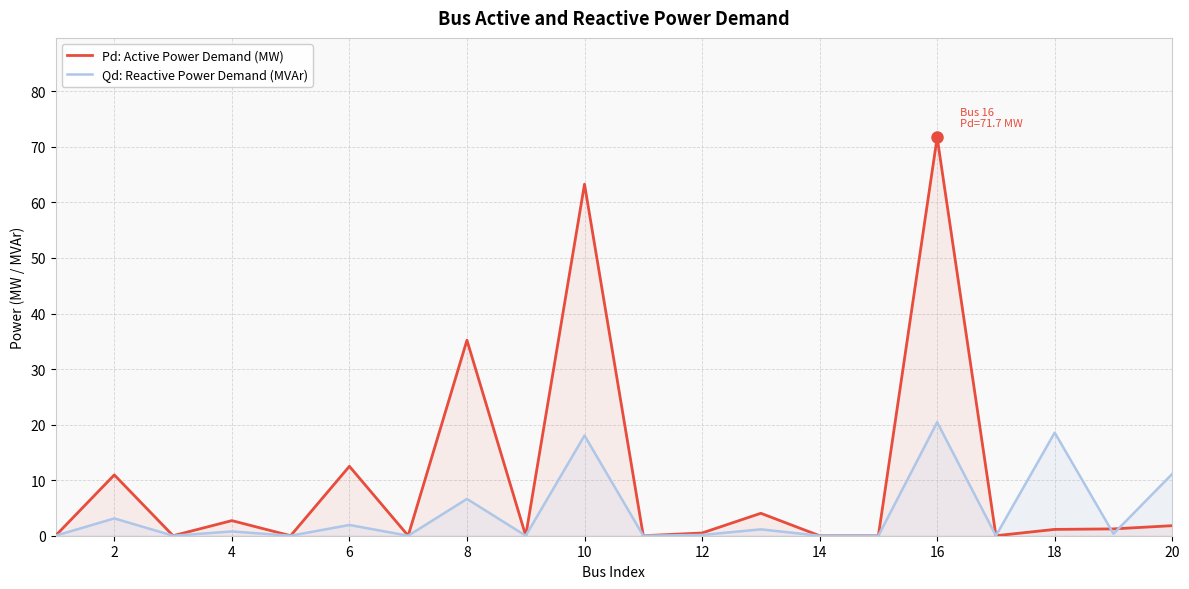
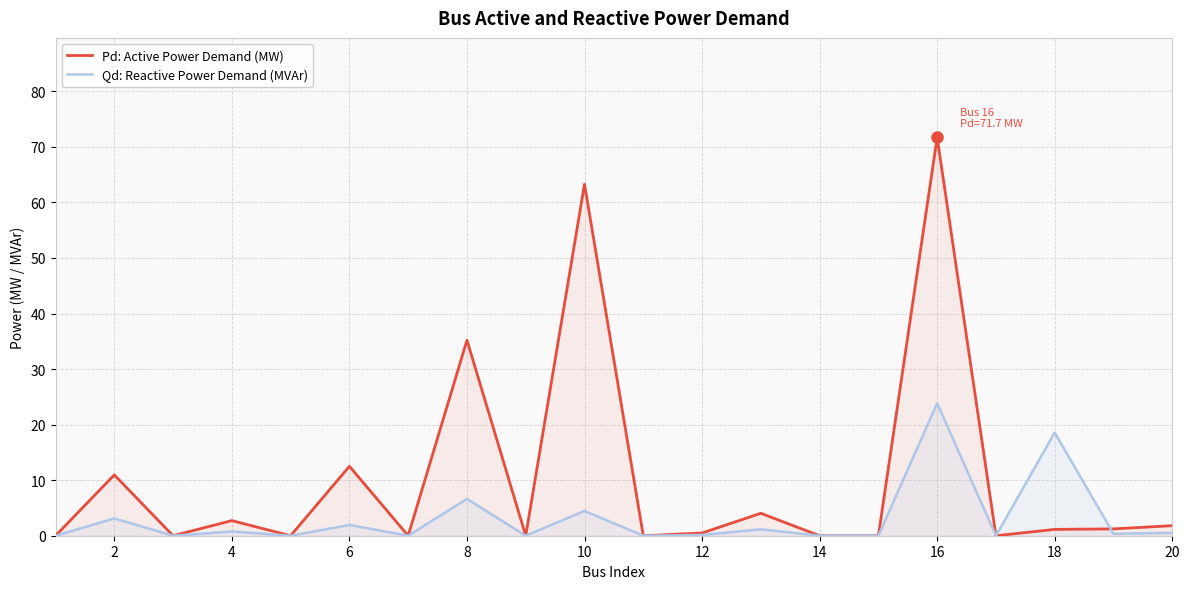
  {
    "Qd: Reactive Power Demand (MVAr)": {
      "2": 3,
      "4": 1,
      "6": 2,
      "8": 7,
-     "10": 18,
-     "16": 20,
+     "10": 4,
+     "16": 24,
      "18": 19,
-     "20": 11
+     "20": 1
    }
  }
